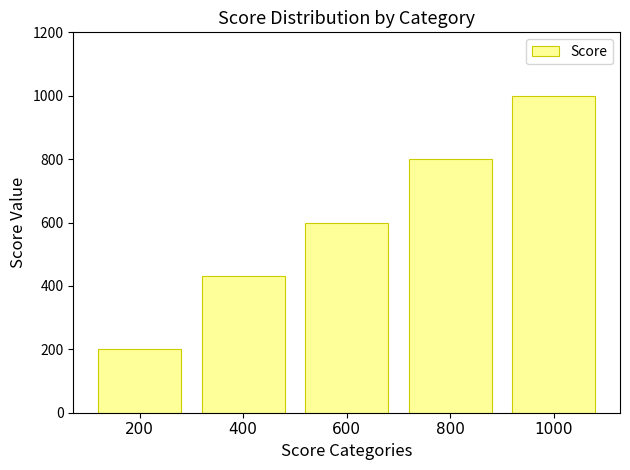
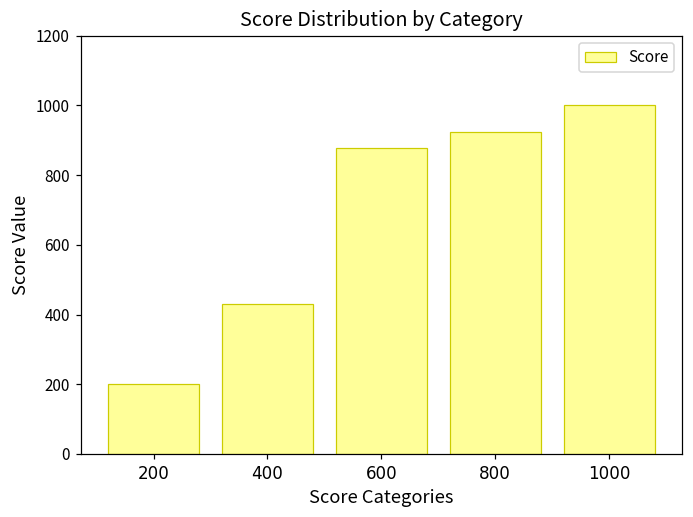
  {
    "200": 200,
    "400": 430,
-   "600": 600,
-   "800": 800,
+   "600": 880,
+   "800": 920,
    "1000": 1000
  }
